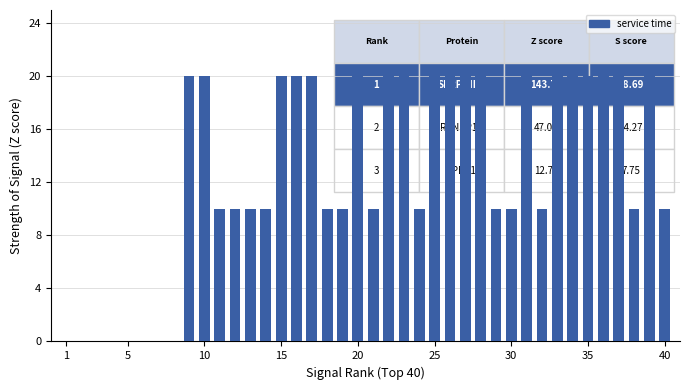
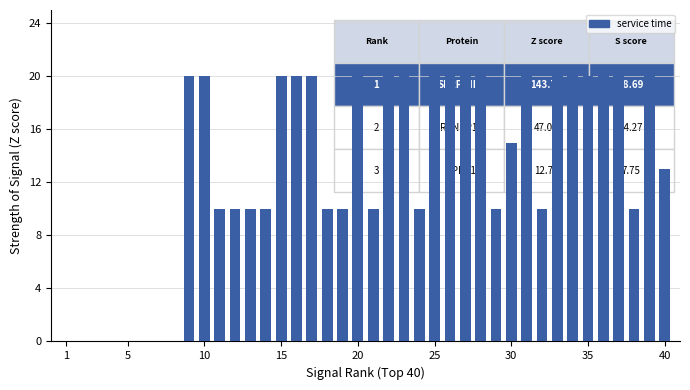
  {
    "1": 0,
    "5": 0,
    "10": 20,
    "15": 20,
    "20": 20,
    "25": 20,
-   "30": 10,
+   "30": 15,
    "35": 20,
-   "40": 10
+   "40": 13
  }
